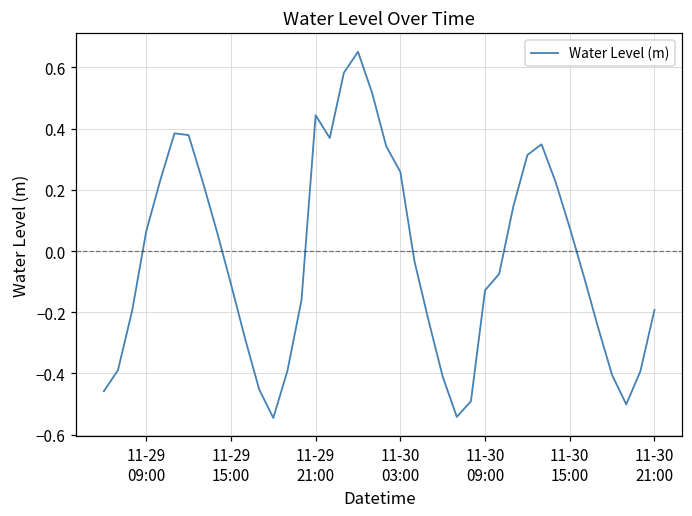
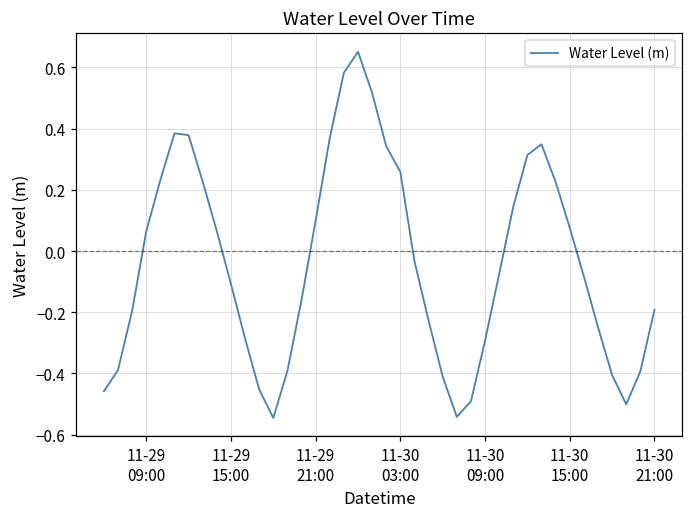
  {
    "11-29 09:00": 0.06,
    "11-29 15:00": -0.11,
-   "11-29 21:00": 0.44,
+   "11-29 21:00": 0.10,
    "11-30 03:00": 0.26,
-   "11-30 09:00": -0.13,
+   "11-30 09:00": -0.29,
    "11-30 15:00": 0.08,
    "11-30 21:00": -0.19
  }
